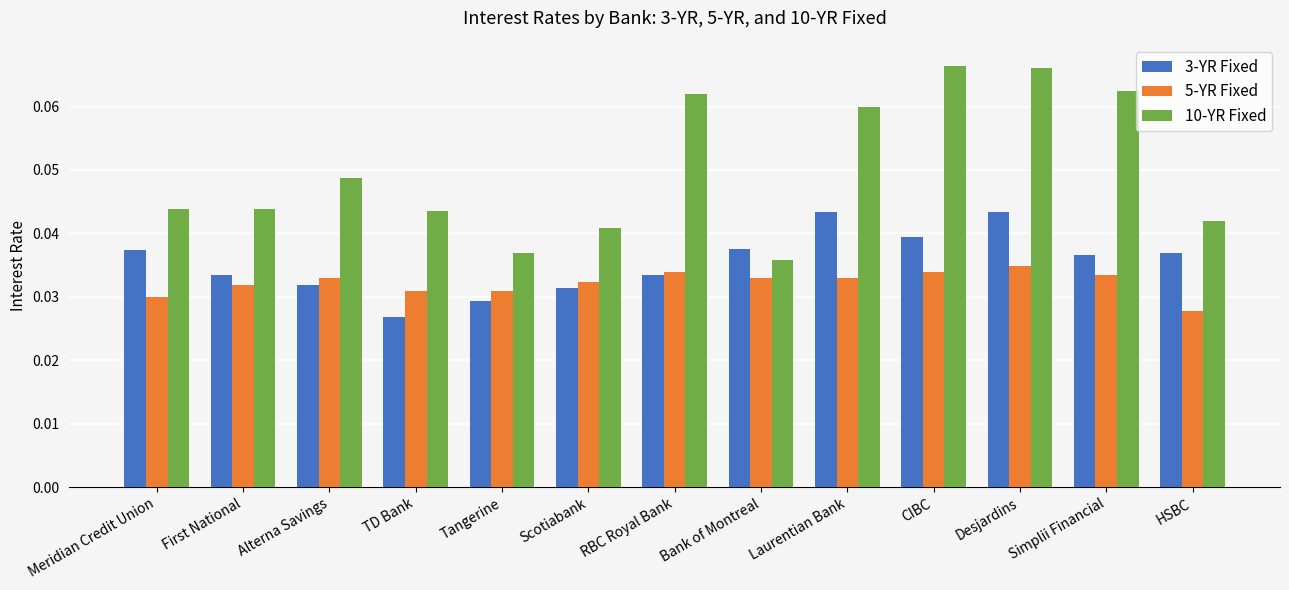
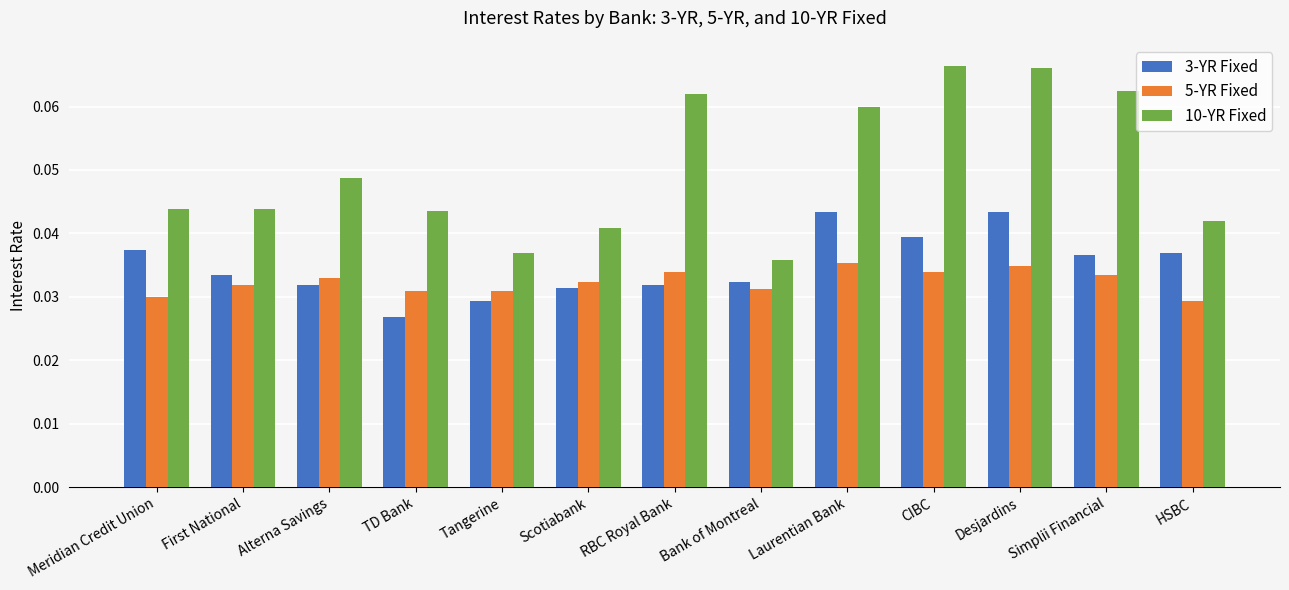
  {
    "3-YR Fixed": {
      "Meridian Credit Union": 0.037,
      "First National": 0.033,
      "Alterna Savings": 0.032,
      "TD Bank": 0.027,
      "Tangerine": 0.029,
      "Scotiabank": 0.031,
-     "RBC Royal Bank": 0.034,
-     "Bank of Montreal": 0.038,
+     "RBC Royal Bank": 0.032,
+     "Bank of Montreal": 0.032,
      "Laurentian Bank": 0.043,
      "CIBC": 0.039,
      "Desjardins": 0.043,
      "Simplii Financial": 0.037,
      "HSBC": 0.037
    },
    "5-YR Fixed": {
      "Meridian Credit Union": 0.030,
      "First National": 0.032,
      "Alterna Savings": 0.033,
      "TD Bank": 0.031,
      "Tangerine": 0.031,
      "Scotiabank": 0.032,
      "RBC Royal Bank": 0.034,
-     "Bank of Montreal": 0.033,
-     "Laurentian Bank": 0.033,
+     "Bank of Montreal": 0.031,
+     "Laurentian Bank": 0.035,
      "CIBC": 0.034,
      "Desjardins": 0.035,
      "Simplii Financial": 0.033,
-     "HSBC": 0.028
+     "HSBC": 0.029
    },
    "10-YR Fixed": {
      "Meridian Credit Union": 0.044,
      "First National": 0.044,
      "Alterna Savings": 0.049,
      "TD Bank": 0.044,
      "Tangerine": 0.037,
      "Scotiabank": 0.041,
      "RBC Royal Bank": 0.062,
      "Bank of Montreal": 0.036,
      "Laurentian Bank": 0.060,
      "CIBC": 0.066,
      "Desjardins": 0.066,
      "Simplii Financial": 0.063,
      "HSBC": 0.042
    }
  }
